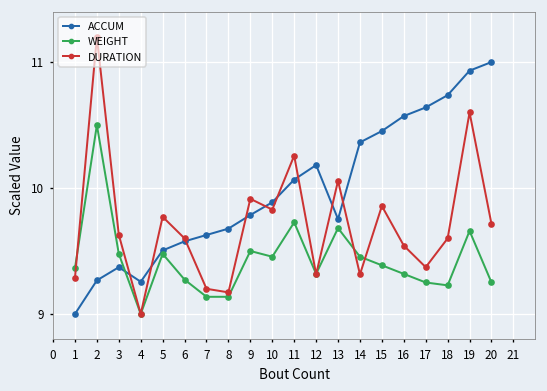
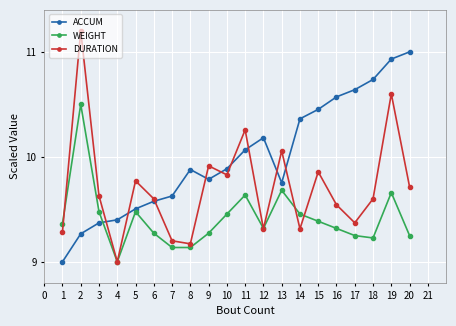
  {
    "ACCUM": {
      "1": 9.00,
      "2": 9.27,
      "3": 9.37,
-     "4": 9.26,
+     "4": 9.40,
      "5": 9.50,
      "7": 9.63,
-     "8": 9.68,
+     "8": 9.88,
      "9": 9.79,
      "10": 9.89,
      "11": 10.07,
      "12": 10.18,
      "13": 9.75,
      "14": 10.36,
      "15": 10.45,
      "16": 10.57,
      "17": 10.64,
      "18": 10.74,
      "19": 10.93,
      "20": 11.00
    },
    "WEIGHT": {
      "1": 9.36,
      "2": 10.50,
      "3": 9.48,
      "5": 9.48,
      "6": 9.27,
      "7": 9.14,
      "8": 9.14,
-     "9": 9.50,
+     "9": 9.27,
      "10": 9.45,
-     "11": 9.73,
+     "11": 9.64,
      "13": 9.68,
      "14": 9.45,
      "15": 9.39,
      "16": 9.32,
      "17": 9.25,
      "18": 9.23,
      "19": 9.66,
      "20": 9.25
    },
    "DURATION": {
      "1": 9.29,
      "3": 9.63,
      "5": 9.77,
      "7": 9.20,
      "8": 9.17,
      "9": 9.91,
      "10": 9.83,
      "11": 10.26,
      "13": 10.06,
      "14": 9.31,
      "15": 9.86,
      "16": 9.54,
      "17": 9.37,
      "18": 9.60,
      "19": 10.60,
      "20": 9.71
    }
  }
